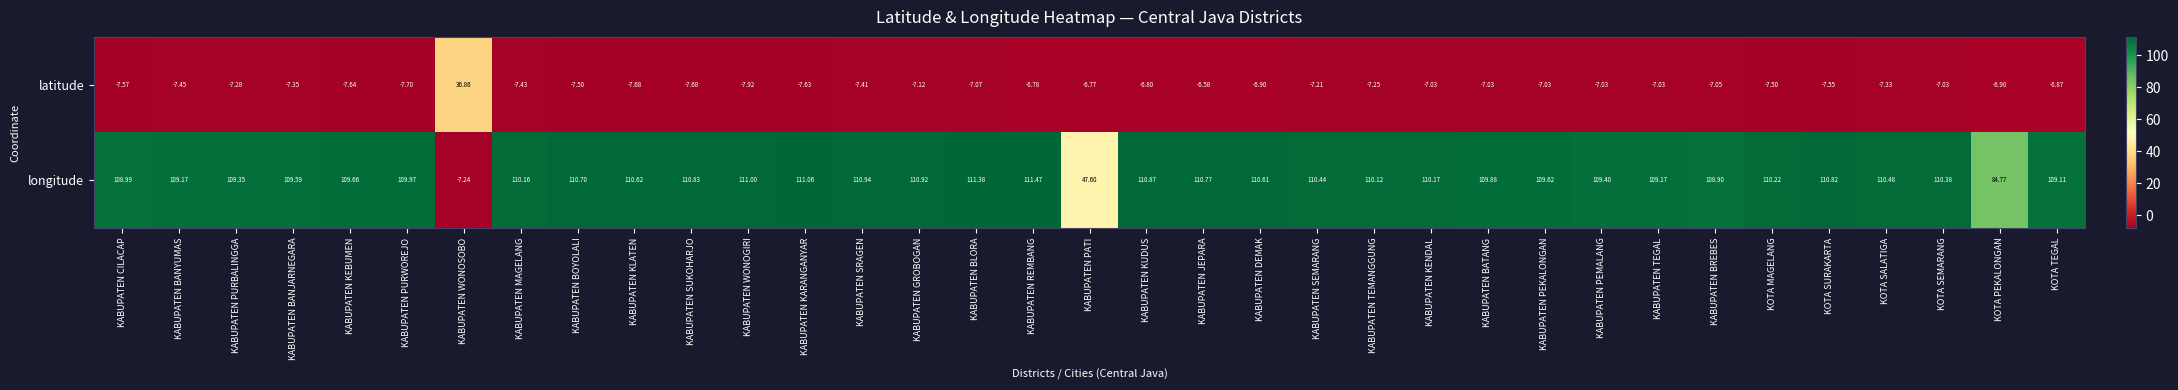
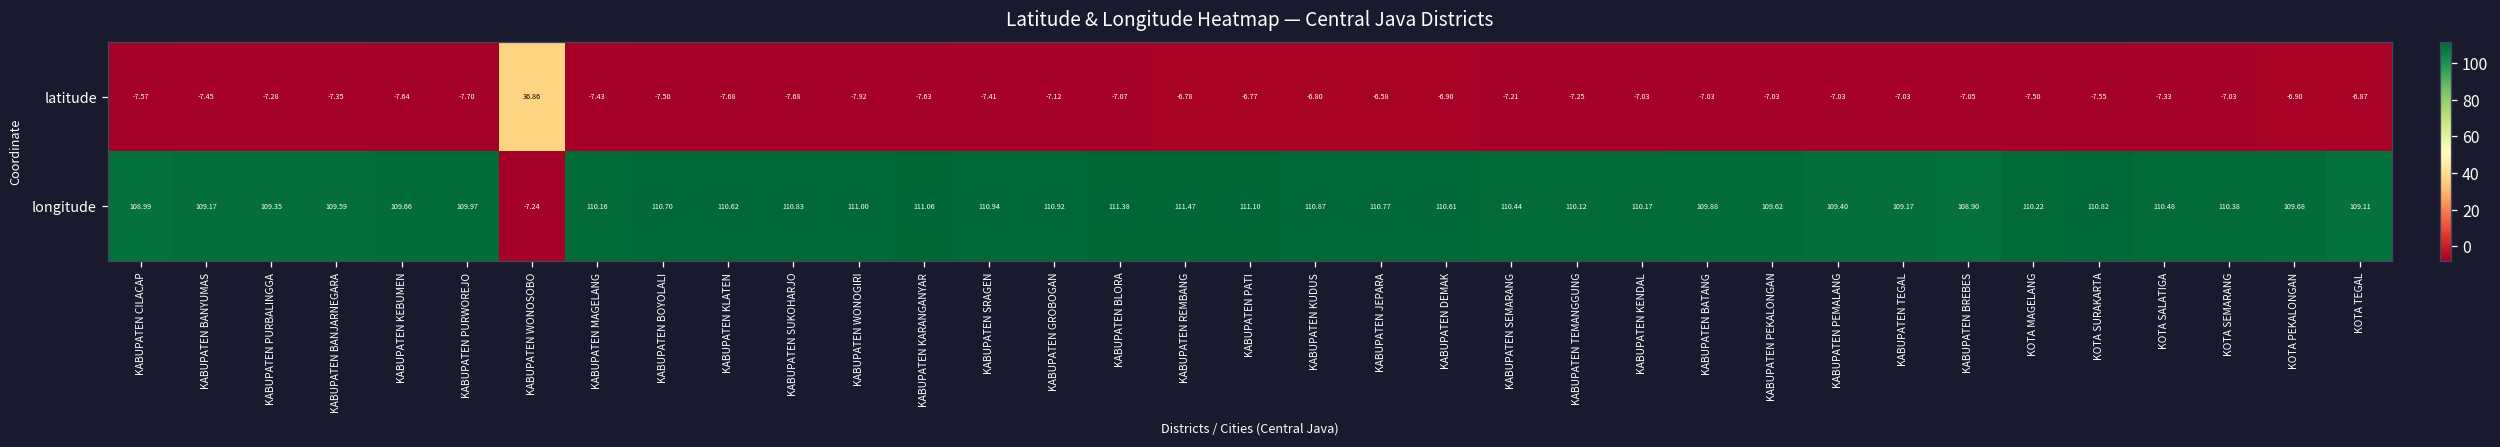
  {
    "latitude": {
      "KABUPATEN CILACAP": -7.57,
      "KABUPATEN BANYUMAS": -7.45,
      "KABUPATEN PURBALINGGA": -7.28,
      "KABUPATEN BANJARNEGARA": -7.35,
      "KABUPATEN KEBUMEN": -7.64,
      "KABUPATEN PURWOREJO": -7.70,
      "KABUPATEN WONOSOBO": 36.86,
      "KABUPATEN MAGELANG": -7.43,
      "KABUPATEN BOYOLALI": -7.50,
      "KABUPATEN KLATEN": -7.68,
      "KABUPATEN SUKOHARJO": -7.68,
      "KABUPATEN WONOGIRI": -7.92,
      "KABUPATEN KARANGANYAR": -7.63,
      "KABUPATEN SRAGEN": -7.41,
      "KABUPATEN GROBOGAN": -7.12,
      "KABUPATEN BLORA": -7.07,
      "KABUPATEN REMBANG": -6.78,
      "KABUPATEN PATI": -6.77,
      "KABUPATEN KUDUS": -6.80,
      "KABUPATEN JEPARA": -6.58,
      "KABUPATEN DEMAK": -6.90,
      "KABUPATEN SEMARANG": -7.21,
      "KABUPATEN TEMANGGUNG": -7.25,
      "KABUPATEN KENDAL": -7.03,
      "KABUPATEN BATANG": -7.03,
      "KABUPATEN PEKALONGAN": -7.03,
      "KABUPATEN PEMALANG": -7.03,
      "KABUPATEN TEGAL": -7.03,
      "KABUPATEN BREBES": -7.05,
      "KOTA MAGELANG": -7.50,
      "KOTA SURAKARTA": -7.55,
      "KOTA SALATIGA": -7.33,
      "KOTA SEMARANG": -7.03,
      "KOTA PEKALONGAN": -6.90,
      "KOTA TEGAL": -6.87
    },
    "longitude": {
      "KABUPATEN CILACAP": 108.99,
      "KABUPATEN BANYUMAS": 109.17,
      "KABUPATEN PURBALINGGA": 109.35,
      "KABUPATEN BANJARNEGARA": 109.59,
      "KABUPATEN KEBUMEN": 109.66,
      "KABUPATEN PURWOREJO": 109.97,
      "KABUPATEN WONOSOBO": -7.24,
      "KABUPATEN MAGELANG": 110.16,
      "KABUPATEN BOYOLALI": 110.70,
      "KABUPATEN KLATEN": 110.62,
      "KABUPATEN SUKOHARJO": 110.83,
      "KABUPATEN WONOGIRI": 111.00,
      "KABUPATEN KARANGANYAR": 111.06,
      "KABUPATEN SRAGEN": 110.94,
      "KABUPATEN GROBOGAN": 110.92,
      "KABUPATEN BLORA": 111.38,
      "KABUPATEN REMBANG": 111.47,
-     "KABUPATEN PATI": 47.60,
+     "KABUPATEN PATI": 111.10,
      "KABUPATEN KUDUS": 110.87,
      "KABUPATEN JEPARA": 110.77,
      "KABUPATEN DEMAK": 110.61,
      "KABUPATEN SEMARANG": 110.44,
      "KABUPATEN TEMANGGUNG": 110.12,
      "KABUPATEN KENDAL": 110.17,
      "KABUPATEN BATANG": 109.88,
      "KABUPATEN PEKALONGAN": 109.62,
      "KABUPATEN PEMALANG": 109.40,
      "KABUPATEN TEGAL": 109.17,
      "KABUPATEN BREBES": 108.90,
      "KOTA MAGELANG": 110.22,
      "KOTA SURAKARTA": 110.82,
      "KOTA SALATIGA": 110.48,
      "KOTA SEMARANG": 110.38,
-     "KOTA PEKALONGAN": 84.77,
+     "KOTA PEKALONGAN": 109.68,
      "KOTA TEGAL": 109.11
    }
  }
